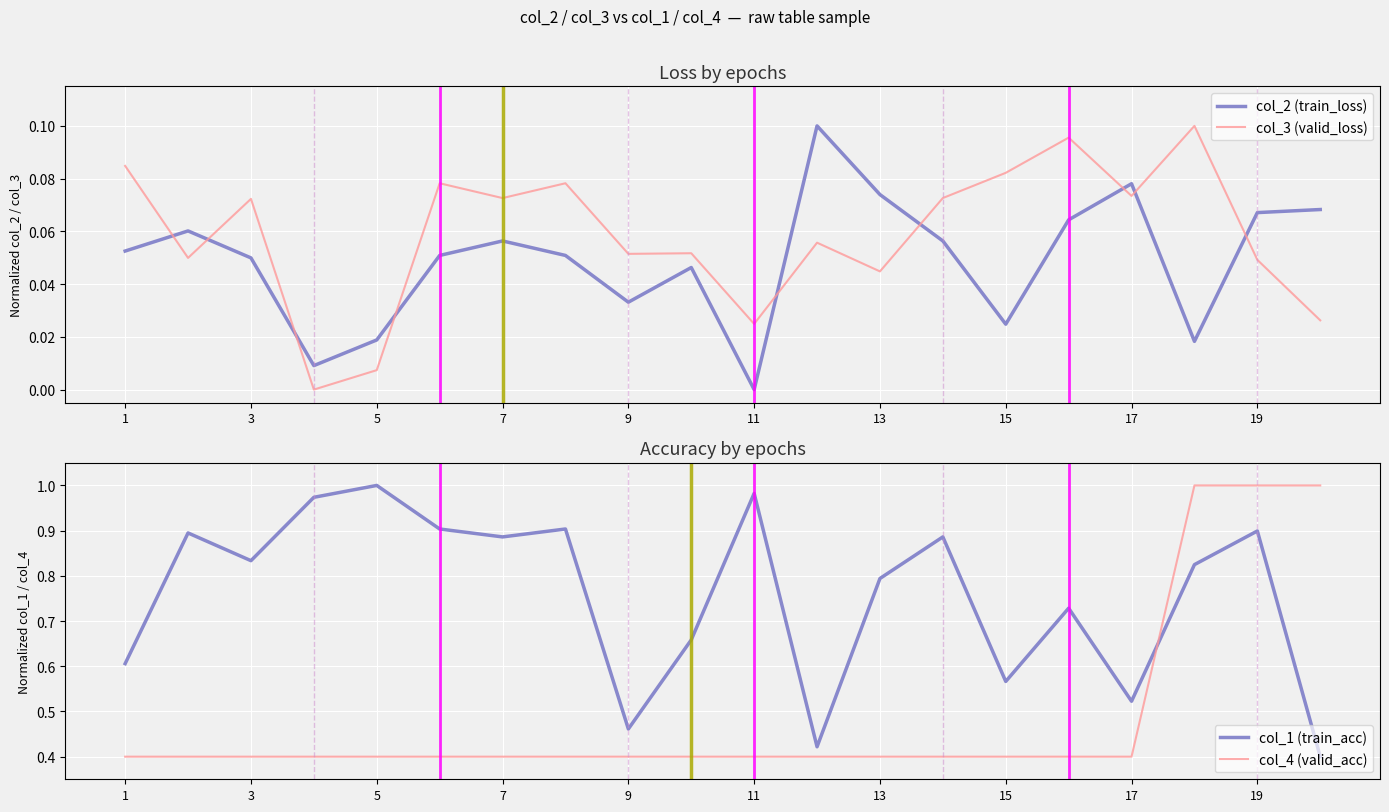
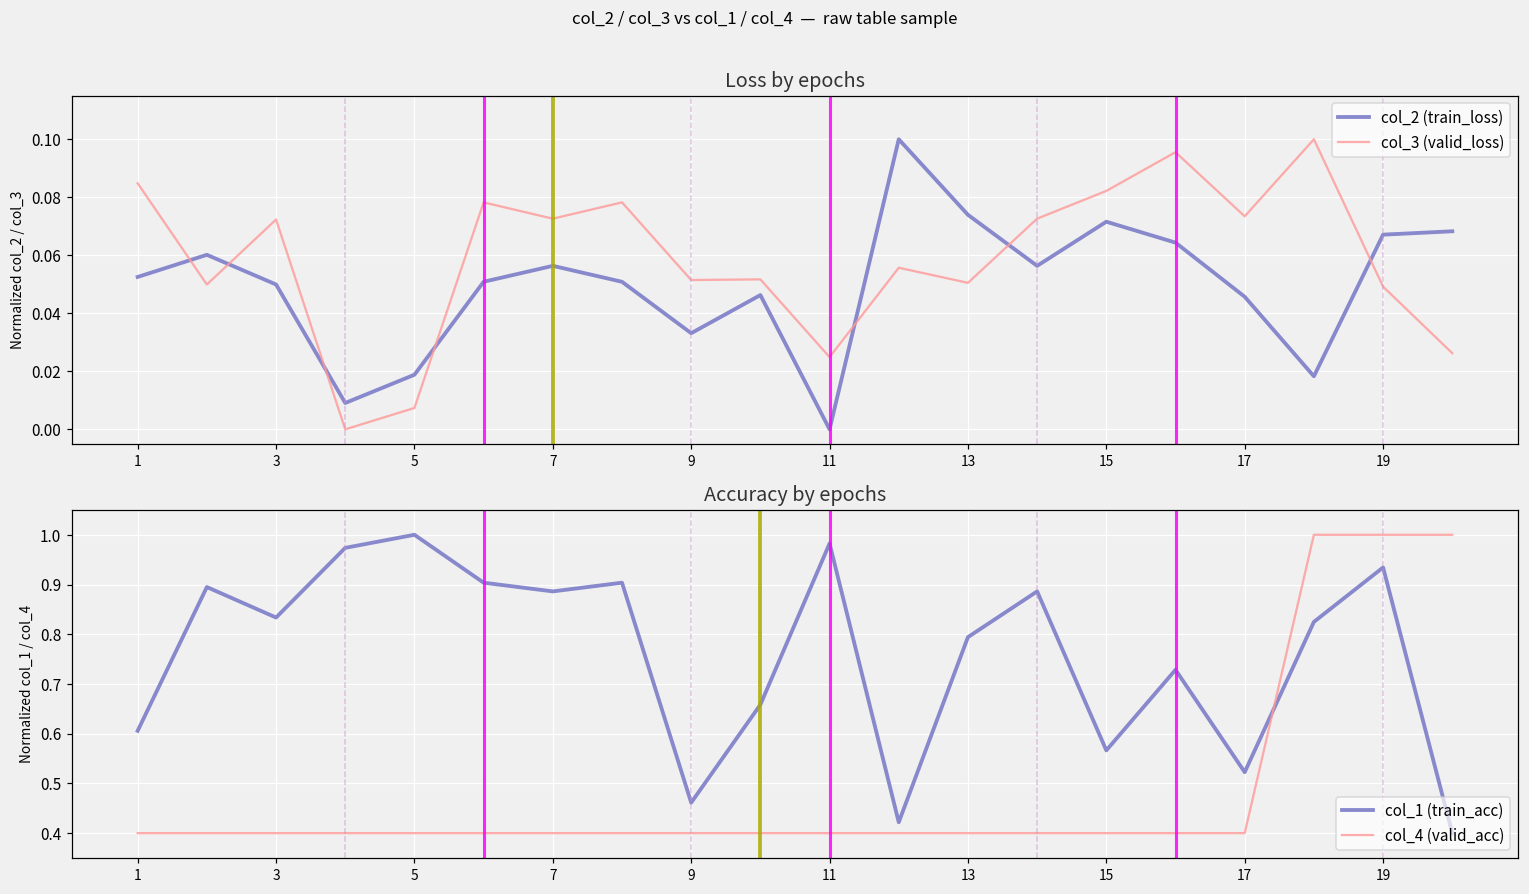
  {
    "Loss by epochs": {
      "col_2 (train_loss)": {
        "1": 0.053,
        "3": 0.050,
        "5": 0.019,
        "7": 0.056,
        "9": 0.033,
        "11": 0.000,
        "13": 0.074,
-       "15": 0.025,
-       "17": 0.078,
+       "15": 0.072,
+       "17": 0.046,
        "19": 0.067
      },
      "col_3 (valid_loss)": {
        "1": 0.085,
        "3": 0.072,
        "5": 0.007,
        "7": 0.073,
        "9": 0.051,
        "11": 0.025,
-       "13": 0.045,
+       "13": 0.051,
        "15": 0.082,
        "17": 0.073,
        "19": 0.049
      }
    },
    "Accuracy by epochs": {
      "col_1 (train_acc)": {
        "1": 0.61,
        "3": 0.83,
        "5": 1.00,
        "7": 0.89,
        "9": 0.46,
        "11": 0.98,
        "13": 0.79,
        "15": 0.57,
        "17": 0.52,
-       "19": 0.90
+       "19": 0.93
      },
      "col_4 (valid_acc)": {
        "1": 0.40,
        "3": 0.40,
        "5": 0.40,
        "7": 0.40,
        "9": 0.40,
        "11": 0.40,
        "13": 0.40,
        "15": 0.40,
        "17": 0.40,
        "19": 1.00
      }
    }
  }
